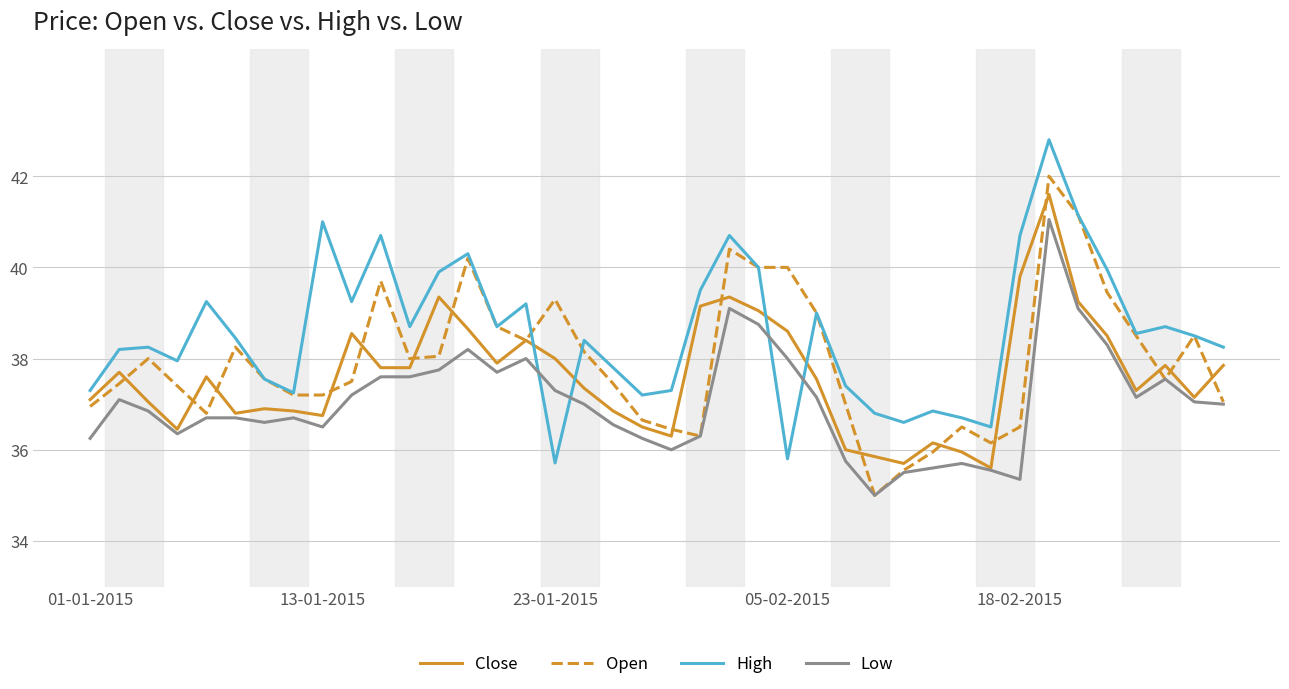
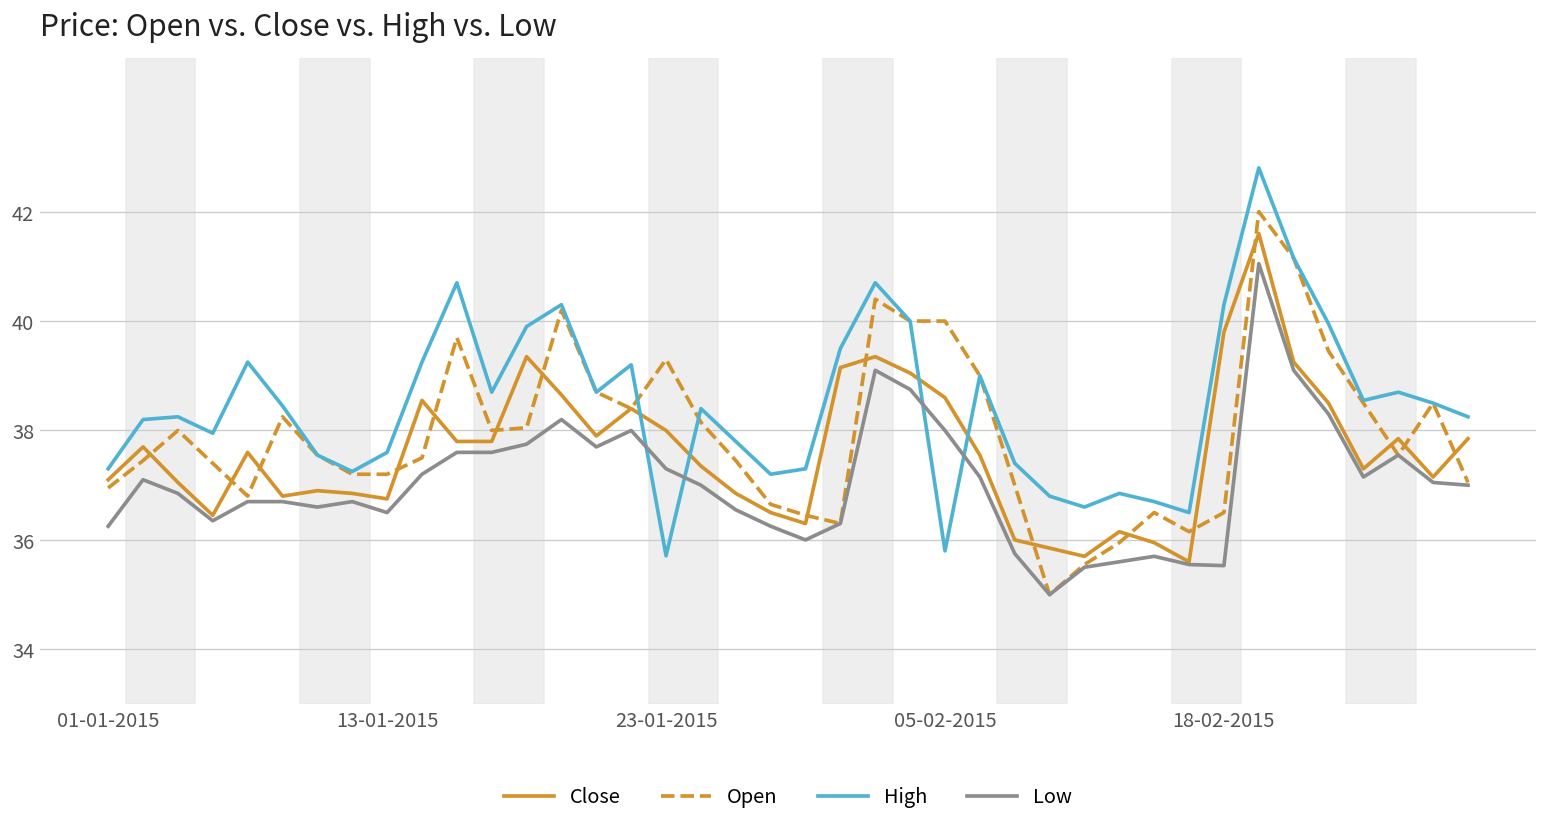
  {
    "High": {
      "01-01-2015": 37.3,
-     "13-01-2015": 41.0,
+     "13-01-2015": 37.6,
      "23-01-2015": 35.7,
      "05-02-2015": 35.8,
-     "18-02-2015": 40.7
+     "18-02-2015": 40.3
    },
    "Low": {
      "01-01-2015": 36.3,
      "13-01-2015": 36.5,
      "23-01-2015": 37.3,
      "05-02-2015": 38.0,
-     "18-02-2015": 35.4
+     "18-02-2015": 35.5
    }
  }
